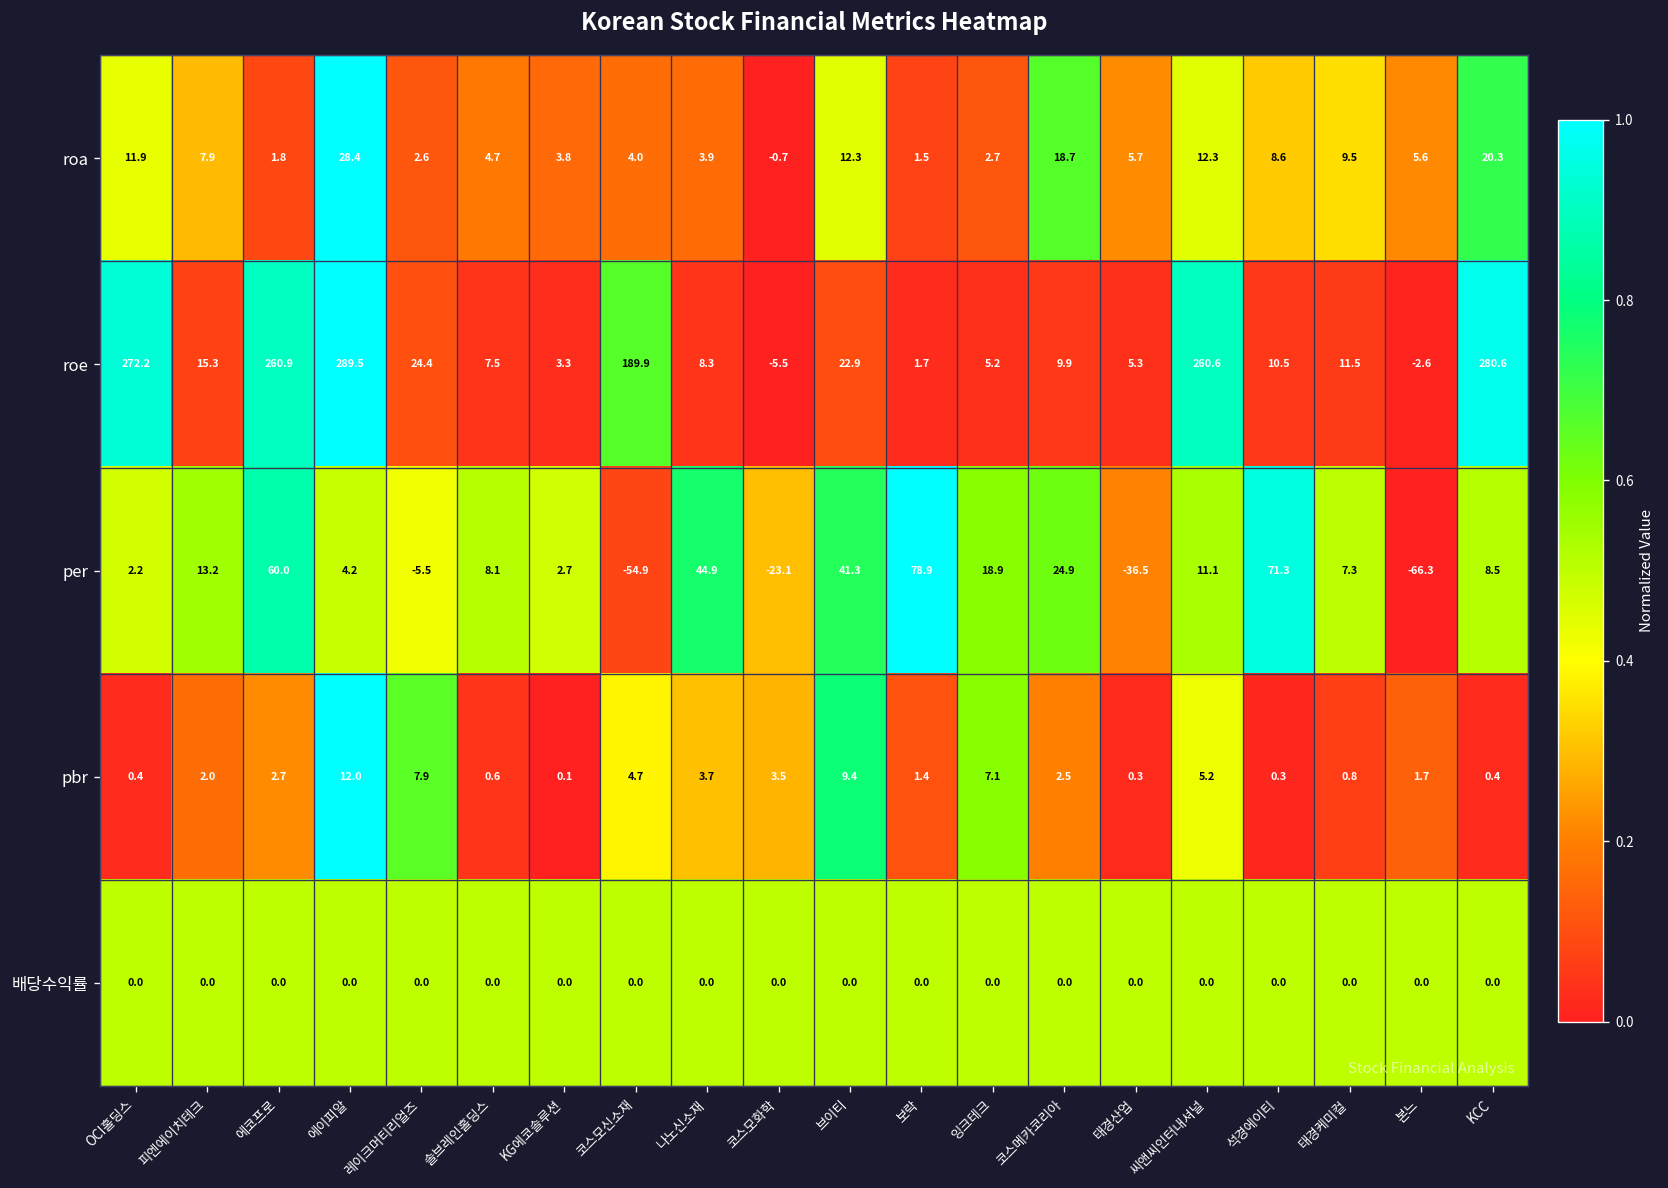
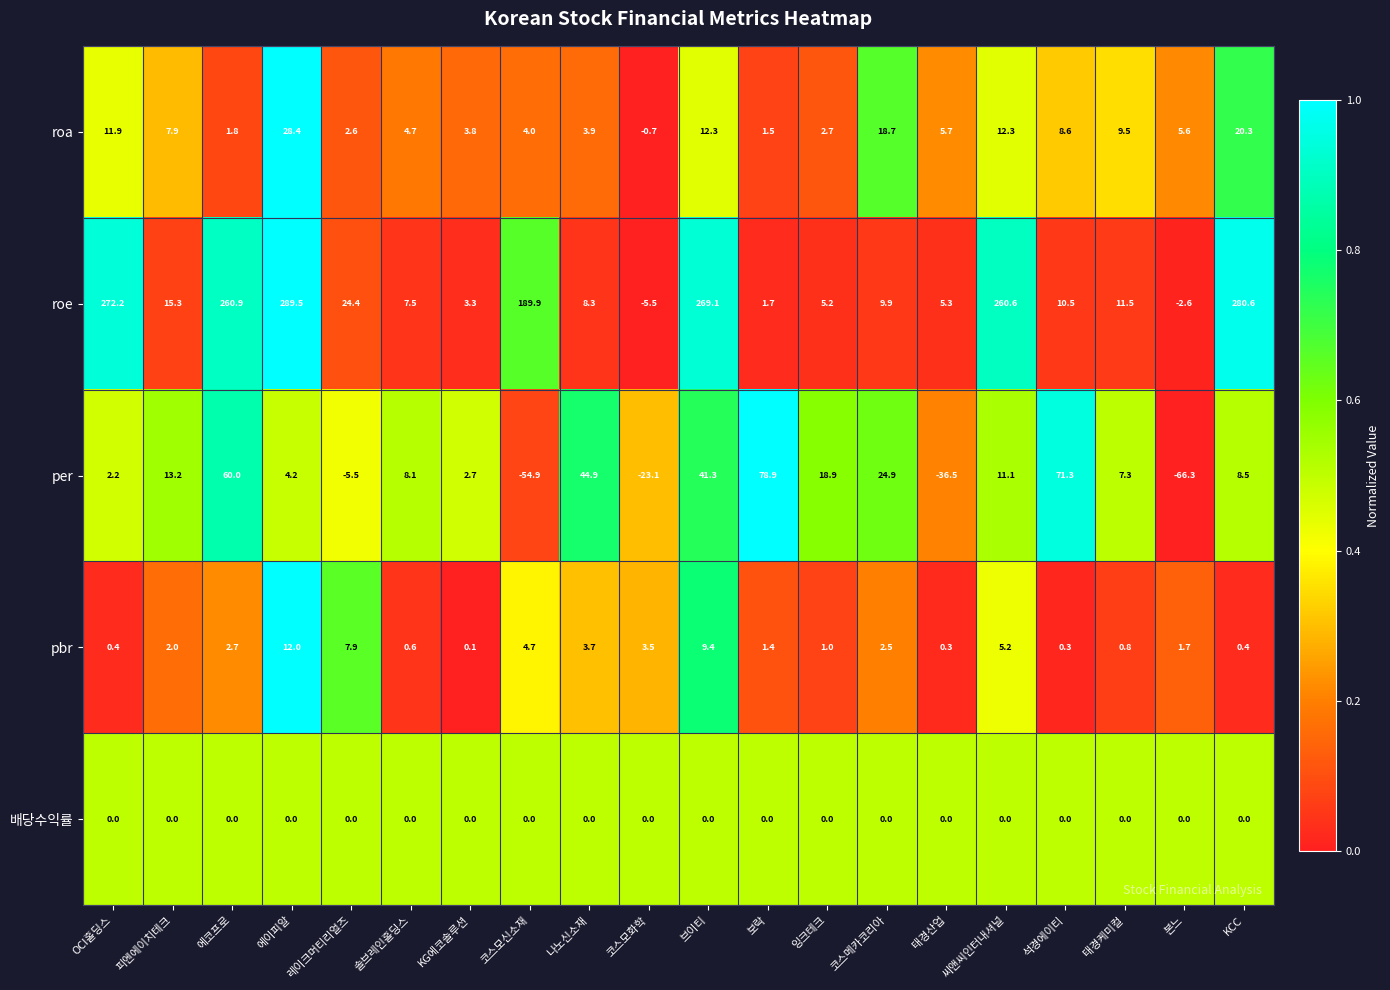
  {
    "roa": {
      "OCI홀딩스": 11.9,
      "피엔에이치테크": 7.9,
      "에코프로": 1.8,
      "에이피알": 28.4,
      "레이크머티리얼즈": 2.6,
      "솔브레인홀딩스": 4.7,
      "KG에코솔루션": 3.8,
      "코스모신소재": 4.0,
      "나노신소재": 3.9,
      "코스모화학": -0.7,
      "브이티": 12.3,
      "보락": 1.5,
      "잉크테크": 2.7,
      "코스메카코리아": 18.7,
      "태경산업": 5.7,
      "씨앤씨인터내셔널": 12.3,
      "석경에이티": 8.6,
      "태경케미컬": 9.5,
      "본느": 5.6,
      "KCC": 20.3
    },
    "roe": {
      "OCI홀딩스": 272.2,
      "피엔에이치테크": 15.3,
      "에코프로": 260.9,
      "에이피알": 289.5,
      "레이크머티리얼즈": 24.4,
      "솔브레인홀딩스": 7.5,
      "KG에코솔루션": 3.3,
      "코스모신소재": 189.9,
      "나노신소재": 8.3,
      "코스모화학": -5.5,
-     "브이티": 22.9,
+     "브이티": 269.1,
      "보락": 1.7,
      "잉크테크": 5.2,
      "코스메카코리아": 9.9,
      "태경산업": 5.3,
      "씨앤씨인터내셔널": 260.6,
      "석경에이티": 10.5,
      "태경케미컬": 11.5,
      "본느": -2.6,
      "KCC": 280.6
    },
    "per": {
      "OCI홀딩스": 2.2,
      "피엔에이치테크": 13.2,
      "에코프로": 60.0,
      "에이피알": 4.2,
      "레이크머티리얼즈": -5.5,
      "솔브레인홀딩스": 8.1,
      "KG에코솔루션": 2.7,
      "코스모신소재": -54.9,
      "나노신소재": 44.9,
      "코스모화학": -23.1,
      "브이티": 41.3,
      "보락": 78.9,
      "잉크테크": 18.9,
      "코스메카코리아": 24.9,
      "태경산업": -36.5,
      "씨앤씨인터내셔널": 11.1,
      "석경에이티": 71.3,
      "태경케미컬": 7.3,
      "본느": -66.3,
      "KCC": 8.5
    },
    "pbr": {
      "OCI홀딩스": 0.4,
      "피엔에이치테크": 2.0,
      "에코프로": 2.7,
      "에이피알": 12.0,
      "레이크머티리얼즈": 7.9,
      "솔브레인홀딩스": 0.6,
      "KG에코솔루션": 0.1,
      "코스모신소재": 4.7,
      "나노신소재": 3.7,
      "코스모화학": 3.5,
      "브이티": 9.4,
      "보락": 1.4,
-     "잉크테크": 7.1,
+     "잉크테크": 1.0,
      "코스메카코리아": 2.5,
      "태경산업": 0.3,
      "씨앤씨인터내셔널": 5.2,
      "석경에이티": 0.3,
      "태경케미컬": 0.8,
      "본느": 1.7,
      "KCC": 0.4
    },
    "배당수익률": {
      "OCI홀딩스": 0.0,
      "피엔에이치테크": 0.0,
      "에코프로": 0.0,
      "에이피알": 0.0,
      "레이크머티리얼즈": 0.0,
      "솔브레인홀딩스": 0.0,
      "KG에코솔루션": 0.0,
      "코스모신소재": 0.0,
      "나노신소재": 0.0,
      "코스모화학": 0.0,
      "브이티": 0.0,
      "보락": 0.0,
      "잉크테크": 0.0,
      "코스메카코리아": 0.0,
      "태경산업": 0.0,
      "씨앤씨인터내셔널": 0.0,
      "석경에이티": 0.0,
      "태경케미컬": 0.0,
      "KCC": 0.0
    }
  }
